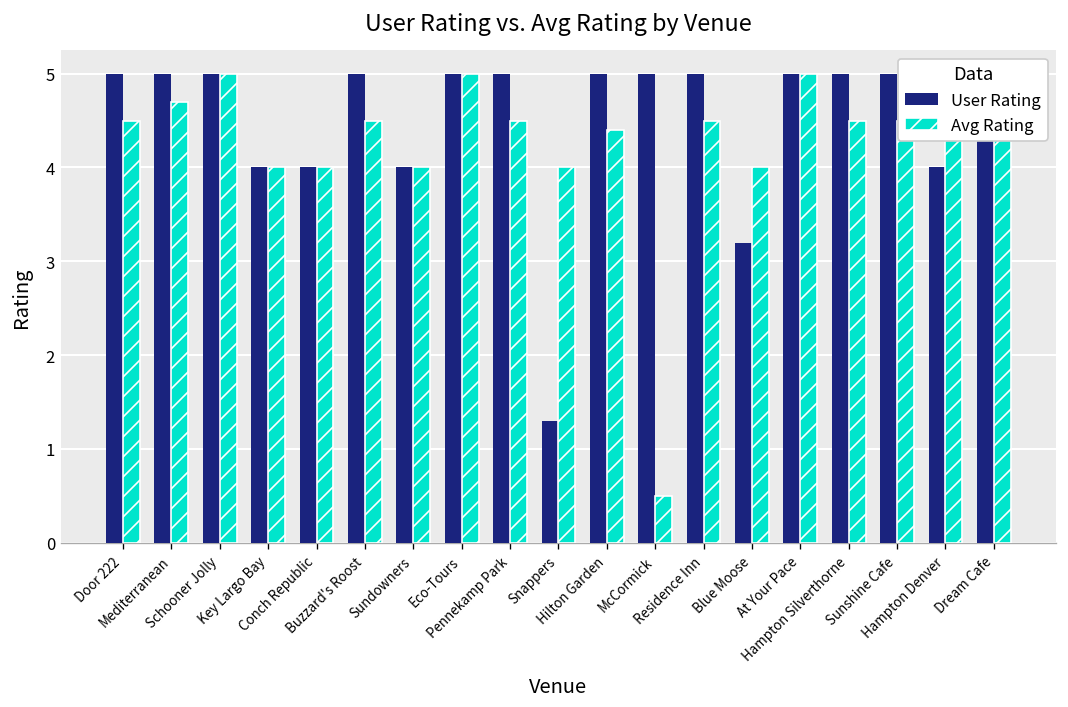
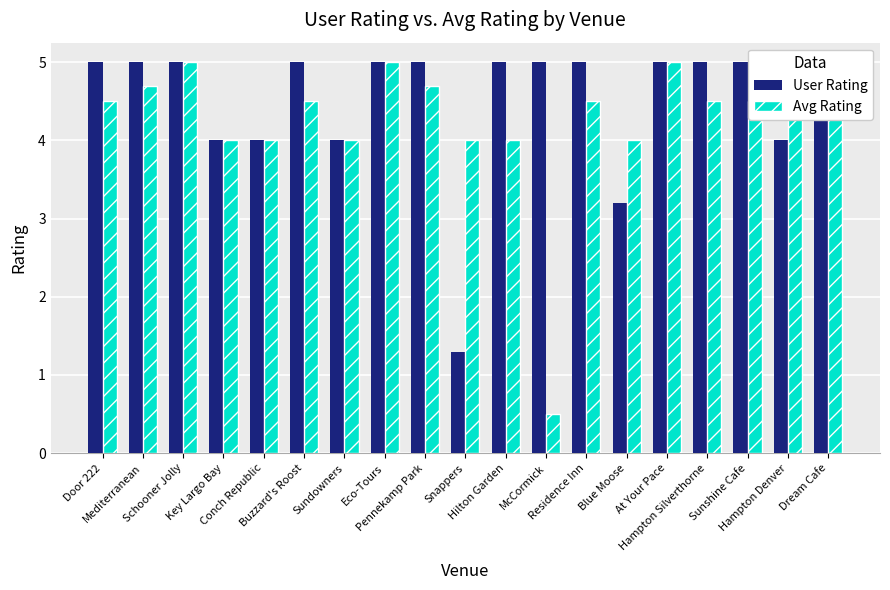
  {
    "User Rating": {
      "Door 222": 5.0,
      "Mediterranean": 5.0,
      "Schooner Jolly": 5.0,
      "Key Largo Bay": 4.0,
      "Conch Republic": 4.0,
      "Buzzard's Roost": 5.0,
      "Sundowners": 4.0,
      "Eco-Tours": 5.0,
      "Pennekamp Park": 5.0,
      "Snappers": 1.3,
      "Hilton Garden": 5.0,
      "McCormick": 5.0,
      "Residence Inn": 5.0,
      "Blue Moose": 3.2,
      "At Your Pace": 5.0,
      "Hampton Silverthorne": 5.0,
      "Sunshine Cafe": 5.0,
      "Hampton Denver": 4.0
    },
    "Avg Rating": {
      "Door 222": 4.5,
      "Mediterranean": 4.7,
      "Schooner Jolly": 5.0,
      "Key Largo Bay": 4.0,
      "Conch Republic": 4.0,
      "Buzzard's Roost": 4.5,
      "Sundowners": 4.0,
      "Eco-Tours": 5.0,
-     "Pennekamp Park": 4.5,
+     "Pennekamp Park": 4.7,
      "Snappers": 4.0,
-     "Hilton Garden": 4.4,
+     "Hilton Garden": 4.0,
      "McCormick": 0.5,
      "Residence Inn": 4.5,
      "Blue Moose": 4.0,
      "At Your Pace": 5.0,
      "Hampton Silverthorne": 4.5
    }
  }
